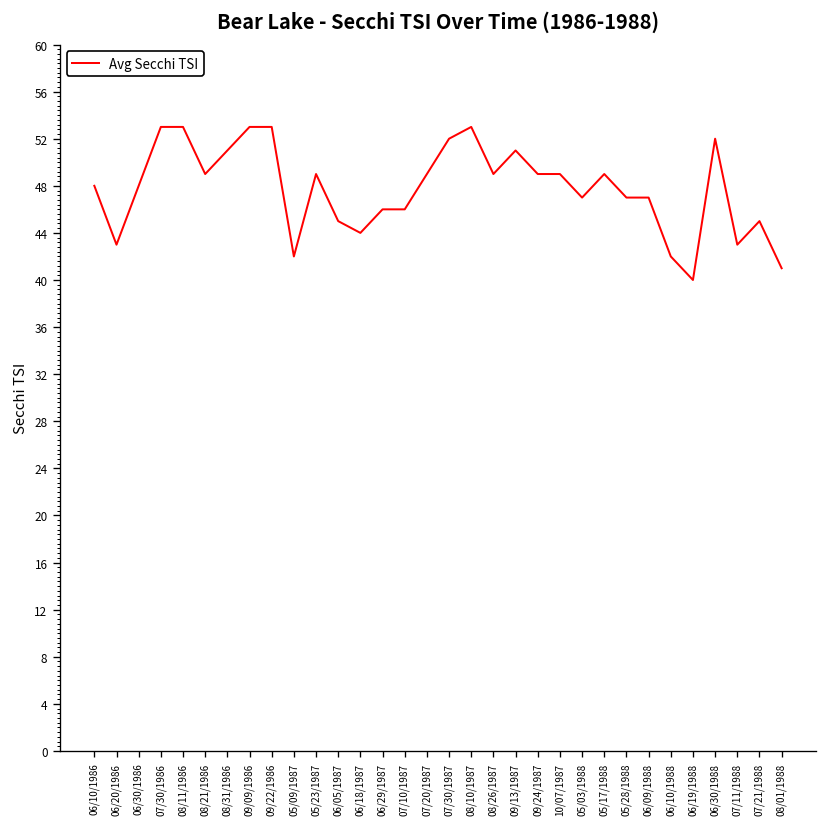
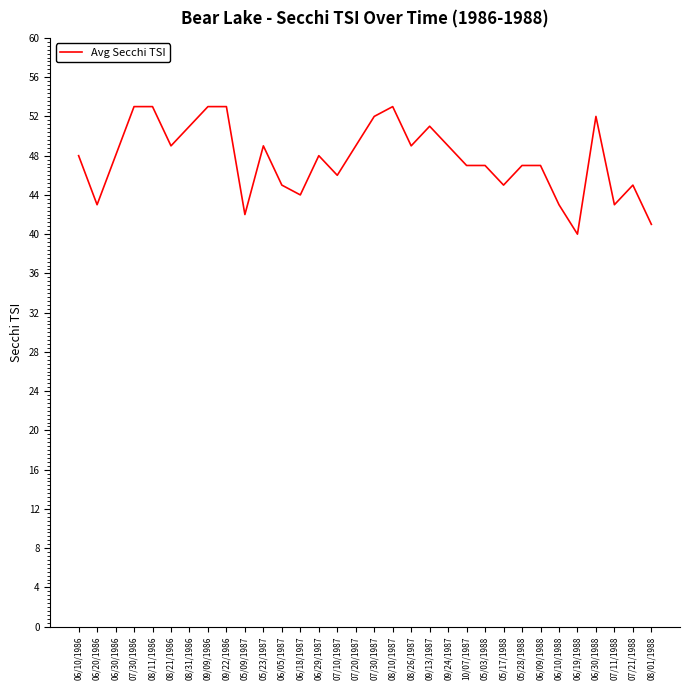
  {
    "06/10/1986": 48,
    "06/20/1986": 43,
    "06/30/1986": 48,
    "07/30/1986": 53,
    "08/11/1986": 53,
    "08/21/1986": 49,
    "08/31/1986": 51,
    "09/09/1986": 53,
    "09/22/1986": 53,
    "05/09/1987": 42,
    "05/23/1987": 49,
    "06/05/1987": 45,
    "06/18/1987": 44,
-   "06/29/1987": 46,
+   "06/29/1987": 48,
    "07/10/1987": 46,
    "07/20/1987": 49,
    "07/30/1987": 52,
    "08/10/1987": 53,
    "08/26/1987": 49,
    "09/13/1987": 51,
    "09/24/1987": 49,
-   "10/07/1987": 49,
+   "10/07/1987": 47,
    "05/03/1988": 47,
-   "05/17/1988": 49,
+   "05/17/1988": 45,
    "05/28/1988": 47,
    "06/09/1988": 47,
-   "06/10/1988": 42,
+   "06/10/1988": 43,
    "06/19/1988": 40,
    "06/30/1988": 52,
    "07/11/1988": 43,
    "07/21/1988": 45,
    "08/01/1988": 41
  }
